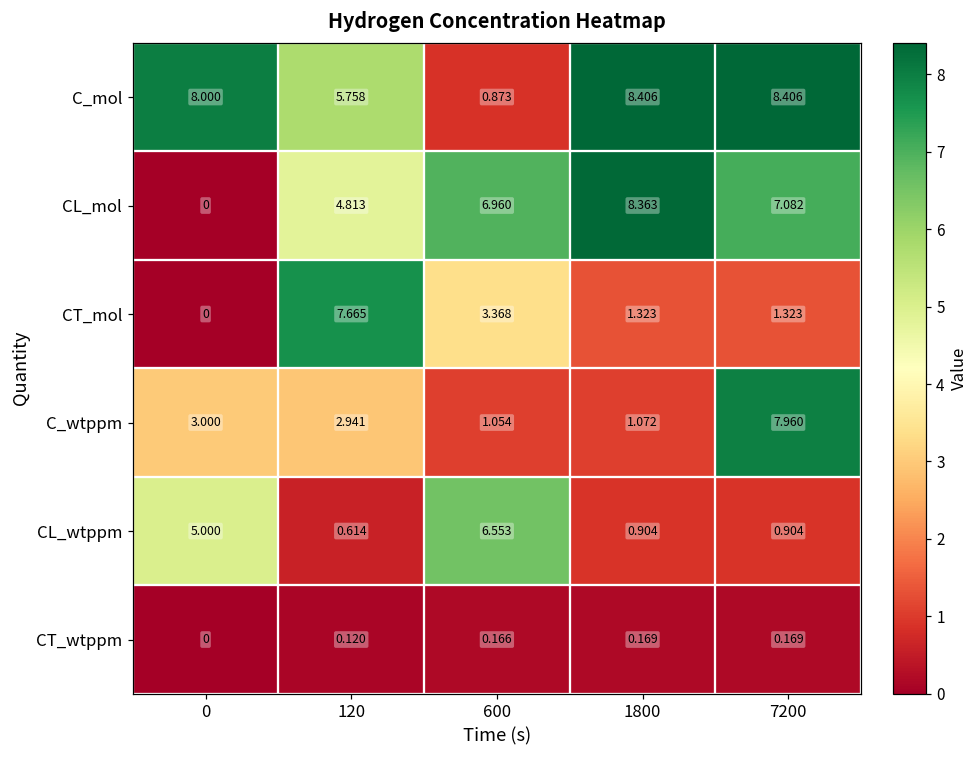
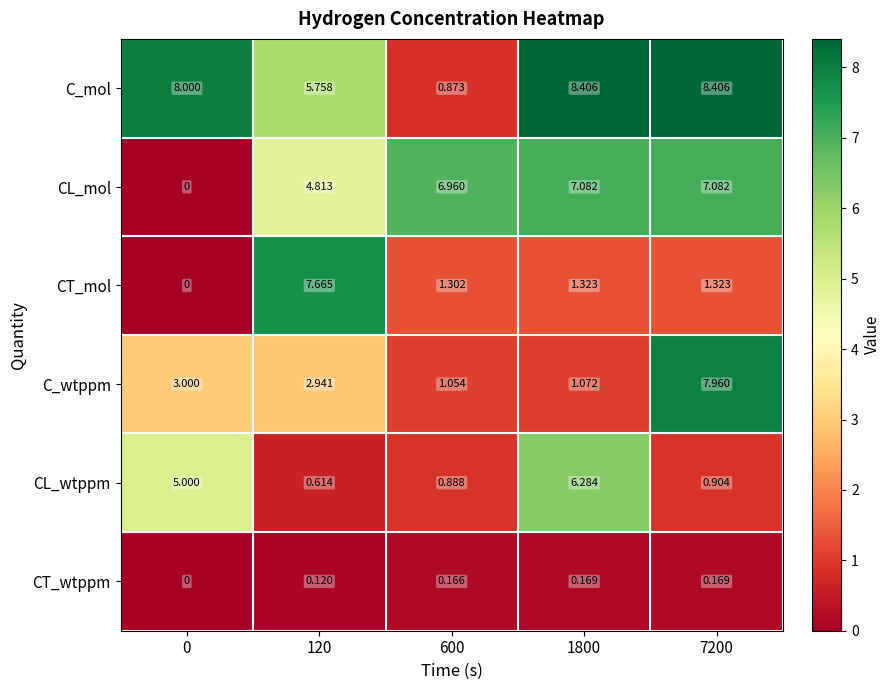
  {
    "CL_mol": {
-     "1800": 8.363
+     "1800": 7.082
    },
    "CT_mol": {
-     "600": 3.368
+     "600": 1.302
    },
    "CL_wtppm": {
-     "600": 6.553,
-     "1800": 0.904
+     "600": 0.888,
+     "1800": 6.284
    }
  }
